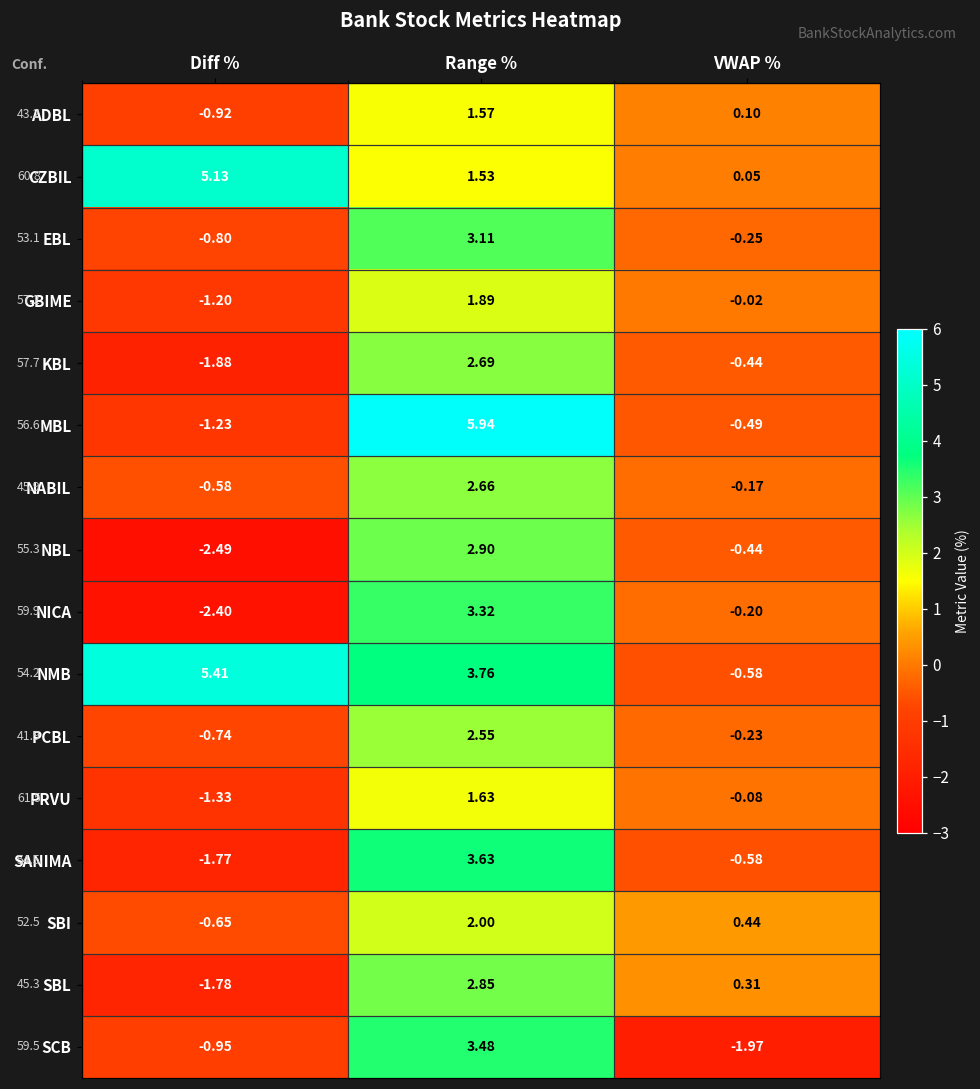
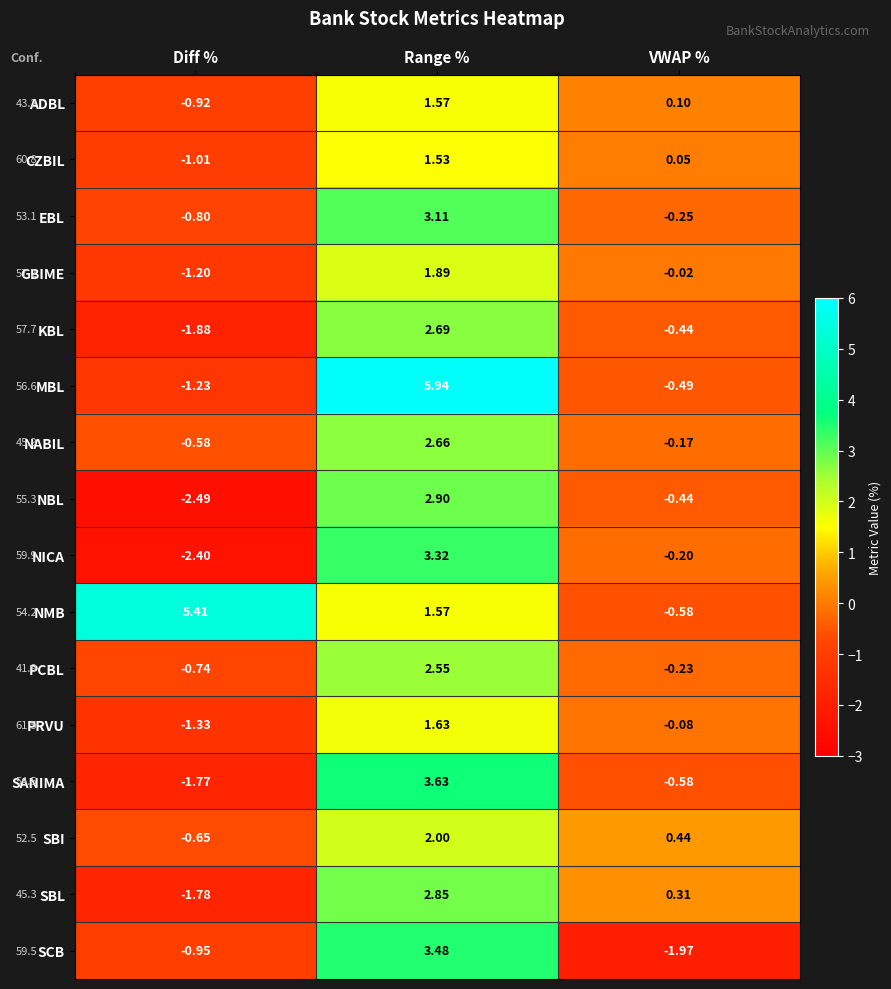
  {
    "ADBL": {
      "Diff %": -0.92,
      "Range %": 1.57,
      "VWAP %": 0.10
    },
    "CZBIL": {
-     "Diff %": 5.13,
+     "Diff %": -1.01,
      "Range %": 1.53,
      "VWAP %": 0.05
    },
    "EBL": {
      "Diff %": -0.80,
      "Range %": 3.11,
      "VWAP %": -0.25
    },
    "GBIME": {
      "Diff %": -1.20,
      "Range %": 1.89,
      "VWAP %": -0.02
    },
    "KBL": {
      "Diff %": -1.88,
      "Range %": 2.69,
      "VWAP %": -0.44
    },
    "MBL": {
      "Diff %": -1.23,
      "Range %": 5.94,
      "VWAP %": -0.49
    },
    "NABIL": {
      "Diff %": -0.58,
      "Range %": 2.66,
      "VWAP %": -0.17
    },
    "NBL": {
      "Diff %": -2.49,
      "Range %": 2.90,
      "VWAP %": -0.44
    },
    "NICA": {
      "Diff %": -2.40,
      "Range %": 3.32,
      "VWAP %": -0.20
    },
    "NMB": {
      "Diff %": 5.41,
-     "Range %": 3.76,
+     "Range %": 1.57,
      "VWAP %": -0.58
    },
    "PCBL": {
      "Diff %": -0.74,
      "Range %": 2.55,
      "VWAP %": -0.23
    },
    "PRVU": {
      "Diff %": -1.33,
      "Range %": 1.63,
      "VWAP %": -0.08
    },
    "SANIMA": {
      "Diff %": -1.77,
      "Range %": 3.63,
      "VWAP %": -0.58
    },
    "SBI": {
      "Diff %": -0.65,
      "Range %": 2.00,
      "VWAP %": 0.44
    },
    "SBL": {
      "Diff %": -1.78,
      "Range %": 2.85,
      "VWAP %": 0.31
    },
    "SCB": {
      "Diff %": -0.95,
      "Range %": 3.48,
      "VWAP %": -1.97
    }
  }
